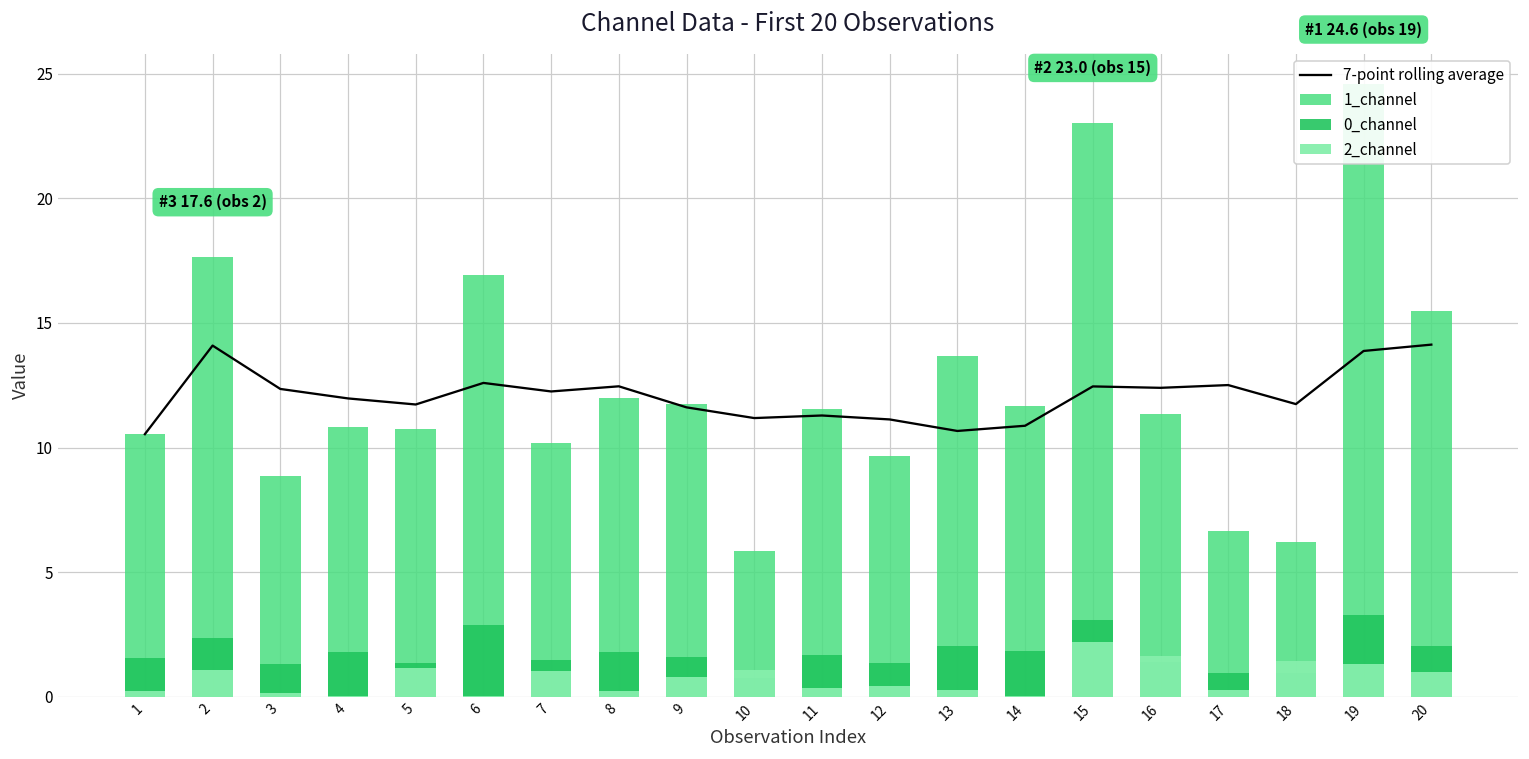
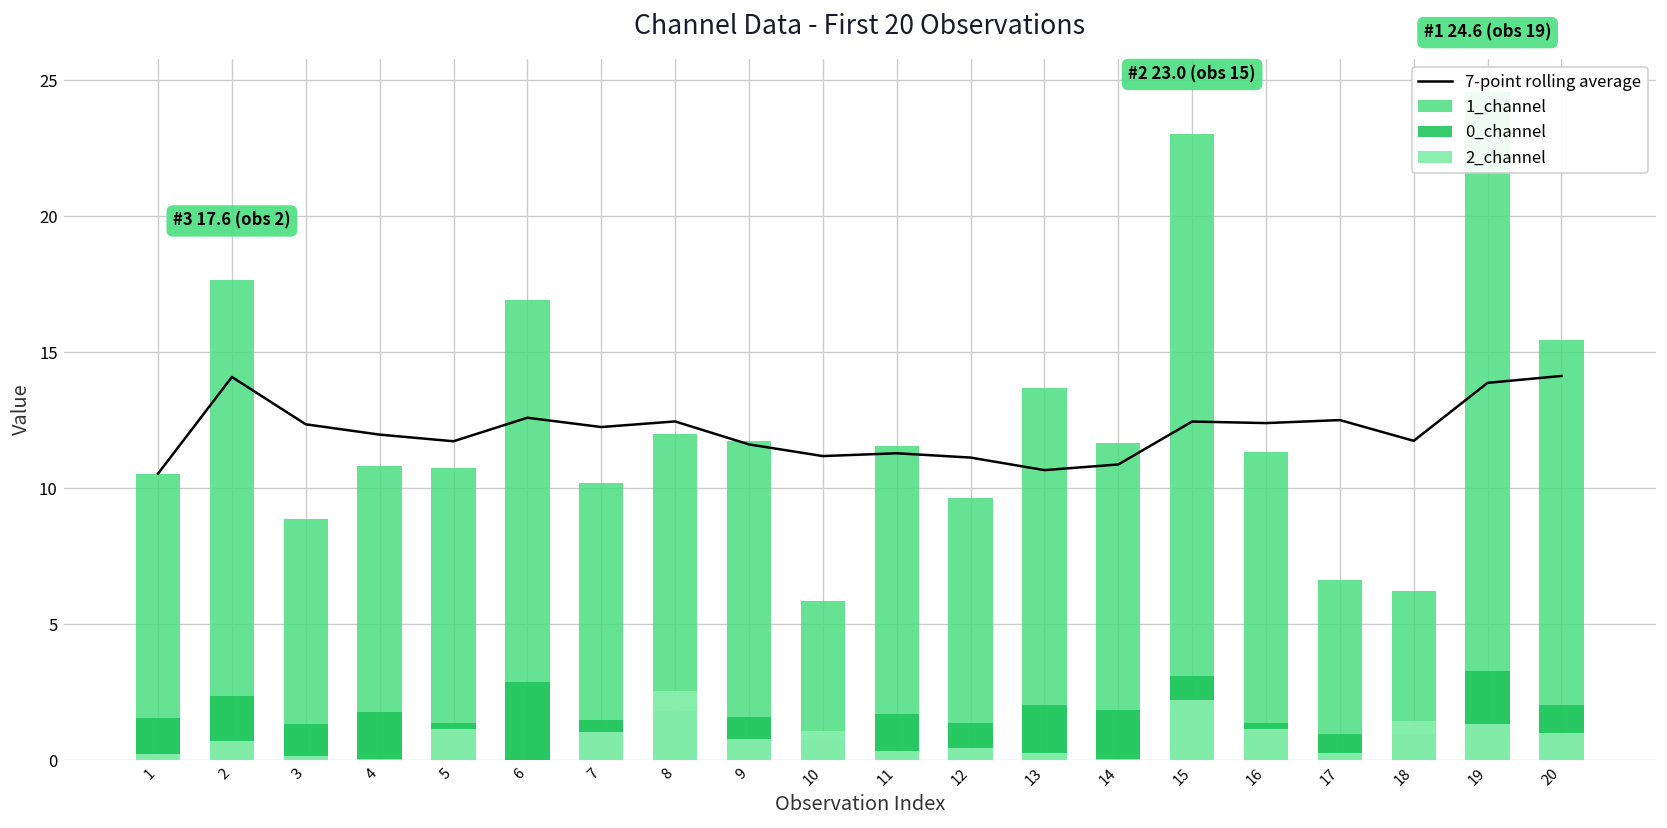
  {
    "7-point rolling average": {
      "1": 10.5,
      "2": 14.1,
      "3": 12.3,
      "4": 12.0,
      "5": 11.7,
      "6": 12.6,
      "7": 12.2,
      "8": 12.5,
      "9": 11.6,
      "10": 11.2,
      "11": 11.3,
      "12": 11.1,
      "13": 10.7,
      "14": 10.9,
      "15": 12.5,
      "16": 12.4,
      "17": 12.5,
      "18": 11.7,
      "19": 13.9,
      "20": 14.1
    },
    "2_channel": {
-     "2": 1.1,
-     "8": 0.2,
-     "16": 1.6
+     "2": 0.7,
+     "8": 2.5,
+     "16": 1.2
    }
  }
